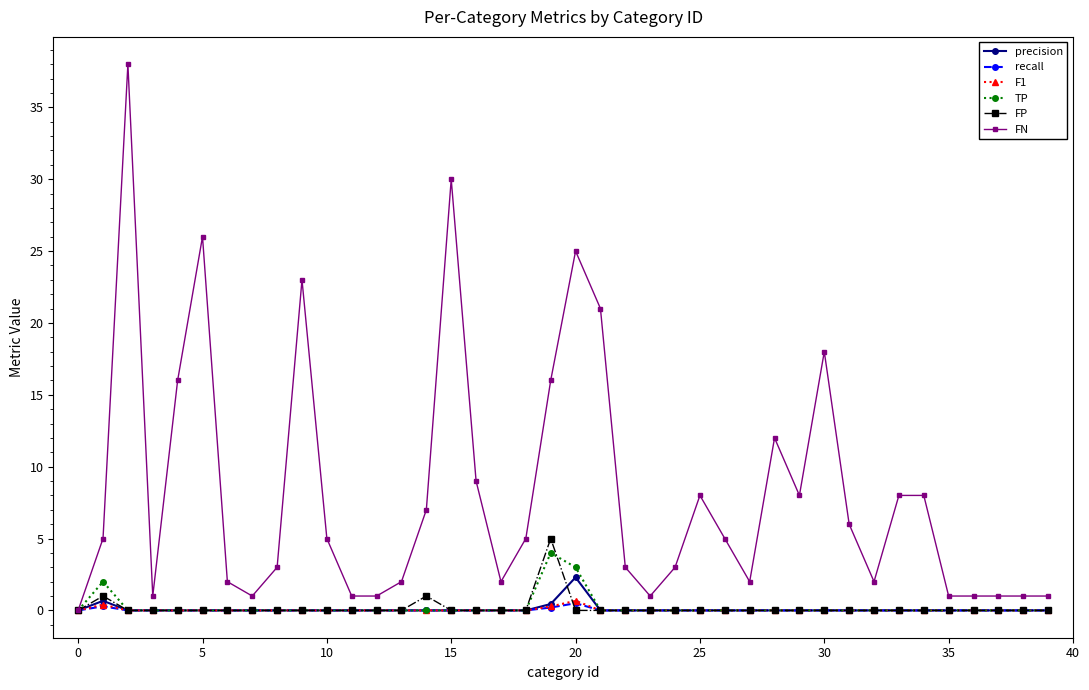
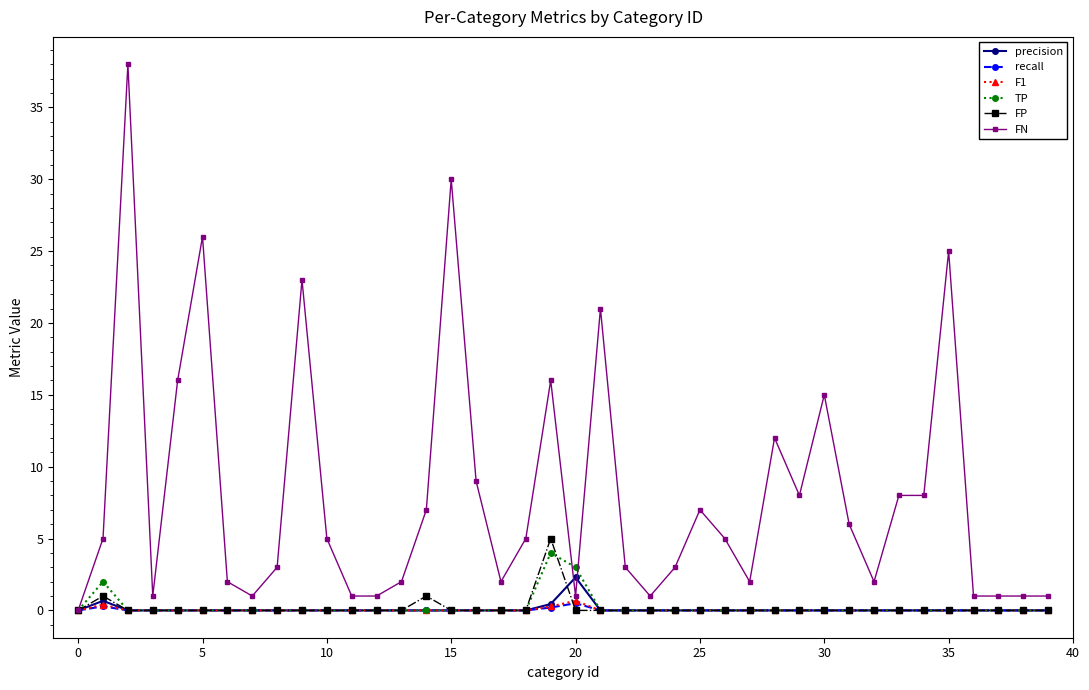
  {
    "precision": {
      "20": 2.3
    },
    "TP": {
      "20": 3
    },
    "FP": {
      "20": 0
    },
    "FN": {
      "5": 26,
      "10": 5,
      "15": 30,
-     "20": 25,
-     "25": 8,
-     "30": 18,
-     "35": 1
+     "20": 1,
+     "25": 7,
+     "30": 15,
+     "35": 25
    }
  }
